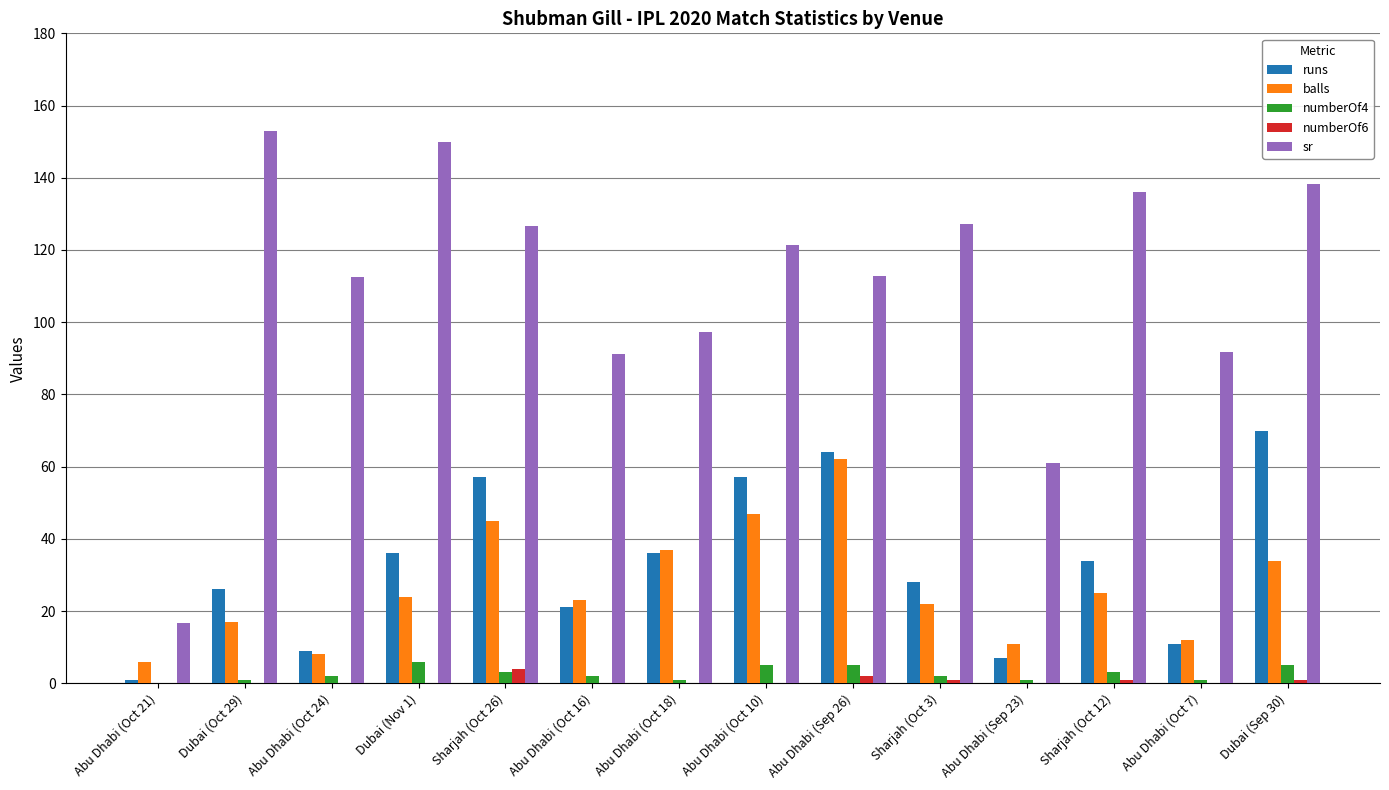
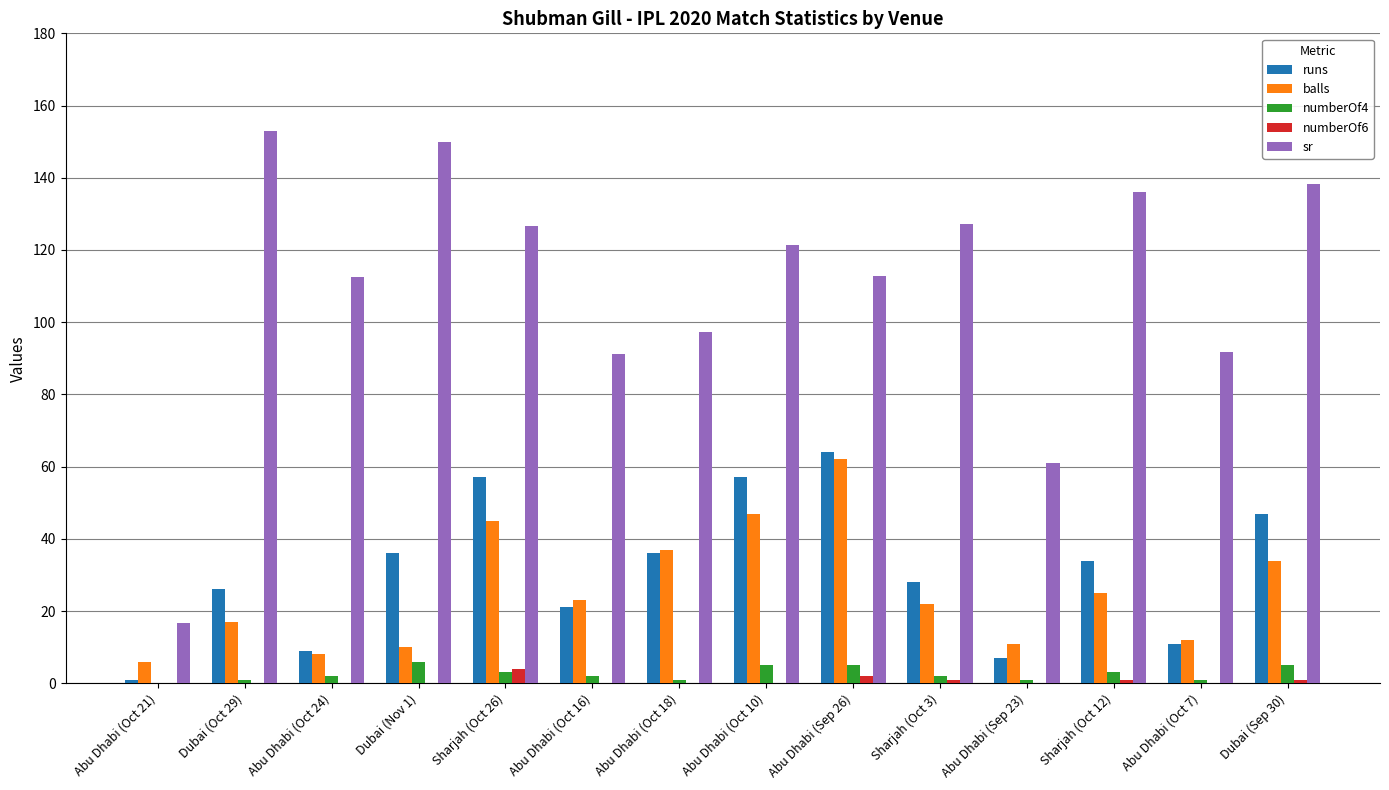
  {
    "runs": {
      "Abu Dhabi (Oct 21)": 1,
      "Dubai (Oct 29)": 26,
      "Abu Dhabi (Oct 24)": 9,
      "Dubai (Nov 1)": 36,
      "Sharjah (Oct 26)": 57,
      "Abu Dhabi (Oct 16)": 21,
      "Abu Dhabi (Oct 18)": 36,
      "Abu Dhabi (Oct 10)": 57,
      "Abu Dhabi (Sep 26)": 64,
      "Sharjah (Oct 3)": 28,
      "Abu Dhabi (Sep 23)": 7,
      "Sharjah (Oct 12)": 34,
      "Abu Dhabi (Oct 7)": 11,
-     "Dubai (Sep 30)": 70
+     "Dubai (Sep 30)": 47
    },
    "balls": {
      "Abu Dhabi (Oct 21)": 6,
      "Dubai (Oct 29)": 17,
      "Abu Dhabi (Oct 24)": 8,
-     "Dubai (Nov 1)": 24,
+     "Dubai (Nov 1)": 10,
      "Sharjah (Oct 26)": 45,
      "Abu Dhabi (Oct 16)": 23,
      "Abu Dhabi (Oct 18)": 37,
      "Abu Dhabi (Oct 10)": 47,
      "Abu Dhabi (Sep 26)": 62,
      "Sharjah (Oct 3)": 22,
      "Abu Dhabi (Sep 23)": 11,
      "Sharjah (Oct 12)": 25,
      "Abu Dhabi (Oct 7)": 12,
      "Dubai (Sep 30)": 34
    },
    "numberOf4": {
      "Abu Dhabi (Oct 21)": 0,
      "Dubai (Oct 29)": 1,
      "Abu Dhabi (Oct 24)": 2,
      "Dubai (Nov 1)": 6,
      "Sharjah (Oct 26)": 3,
      "Abu Dhabi (Oct 16)": 2,
      "Abu Dhabi (Oct 18)": 1,
      "Abu Dhabi (Oct 10)": 5,
      "Abu Dhabi (Sep 26)": 5,
      "Sharjah (Oct 3)": 2,
      "Abu Dhabi (Sep 23)": 1,
      "Sharjah (Oct 12)": 3,
      "Abu Dhabi (Oct 7)": 1,
      "Dubai (Sep 30)": 5
    },
    "numberOf6": {
      "Abu Dhabi (Oct 21)": 0,
      "Dubai (Oct 29)": 0,
      "Abu Dhabi (Oct 24)": 0,
      "Dubai (Nov 1)": 0,
      "Sharjah (Oct 26)": 4,
      "Abu Dhabi (Oct 16)": 0,
      "Abu Dhabi (Oct 18)": 0,
      "Abu Dhabi (Oct 10)": 0,
      "Abu Dhabi (Sep 26)": 2,
      "Sharjah (Oct 3)": 1,
      "Abu Dhabi (Sep 23)": 0,
      "Sharjah (Oct 12)": 1,
      "Abu Dhabi (Oct 7)": 0,
      "Dubai (Sep 30)": 1
    },
    "sr": {
      "Abu Dhabi (Oct 21)": 17,
      "Dubai (Oct 29)": 153,
      "Abu Dhabi (Oct 24)": 113,
      "Dubai (Nov 1)": 150,
      "Sharjah (Oct 26)": 127,
      "Abu Dhabi (Oct 16)": 91,
      "Abu Dhabi (Oct 18)": 97,
      "Abu Dhabi (Oct 10)": 121,
      "Abu Dhabi (Sep 26)": 113,
      "Sharjah (Oct 3)": 127,
      "Abu Dhabi (Sep 23)": 61,
      "Sharjah (Oct 12)": 136,
      "Abu Dhabi (Oct 7)": 92,
      "Dubai (Sep 30)": 138
    }
  }
